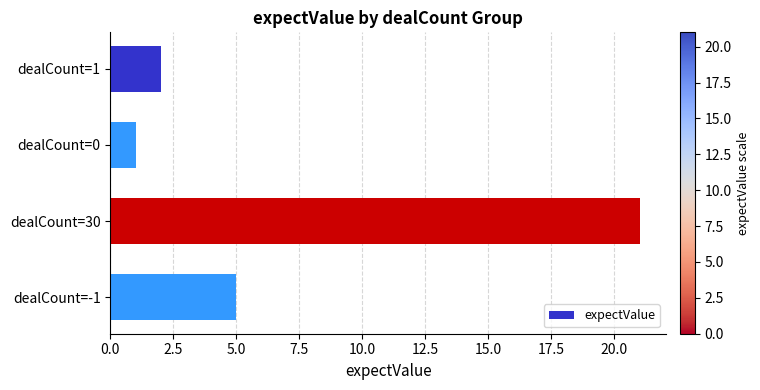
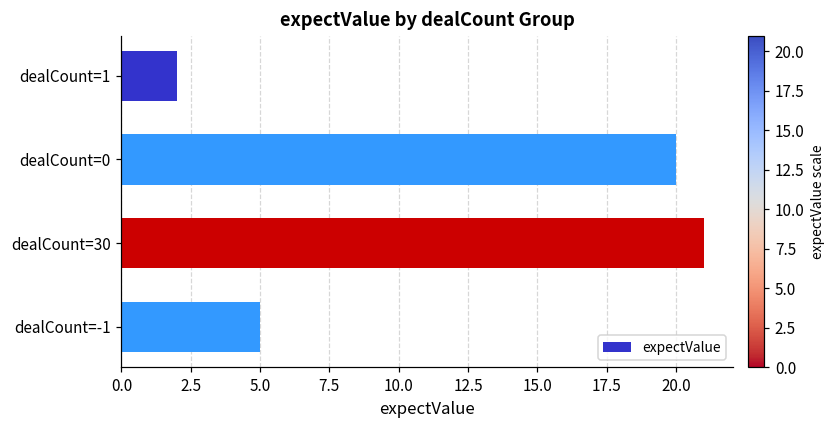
  {
    "dealCount=1": 2,
-   "dealCount=0": 1,
+   "dealCount=0": 20,
    "dealCount=30": 21,
    "dealCount=-1": 5
  }
